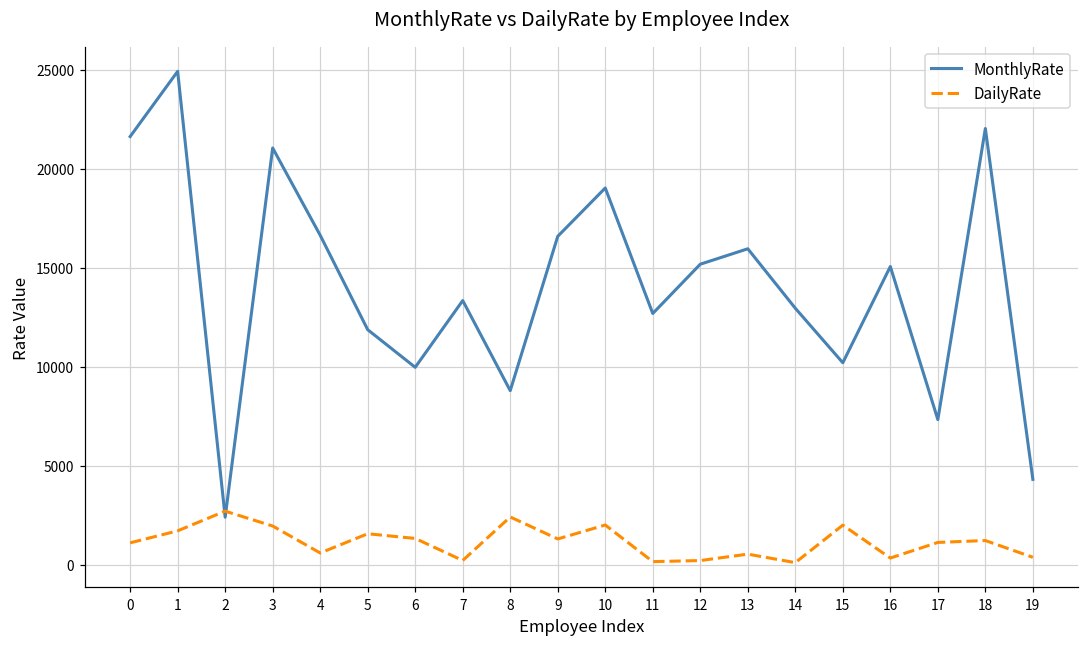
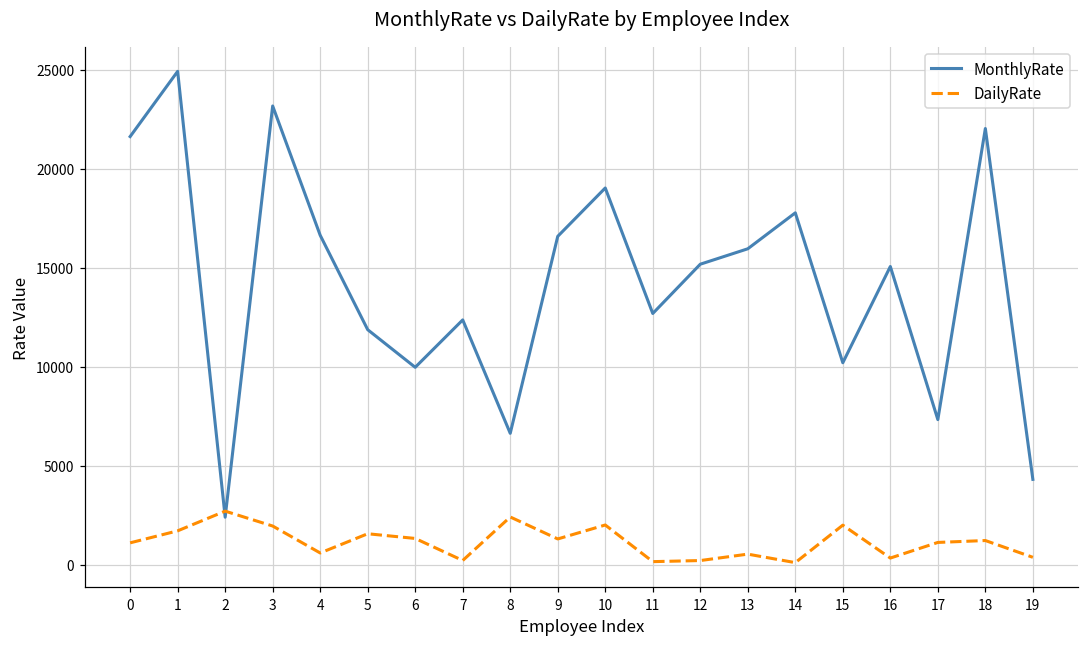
  {
    "MonthlyRate": {
      "0": 21600,
      "1": 24900,
      "2": 2400,
-     "3": 21000,
+     "3": 23200,
      "4": 16600,
      "5": 11900,
      "6": 10000,
-     "7": 13300,
-     "8": 8800,
+     "7": 12400,
+     "8": 6600,
      "9": 16600,
      "10": 19000,
      "11": 12700,
      "12": 15200,
      "13": 15900,
-     "14": 12900,
+     "14": 17800,
      "15": 10200,
      "16": 15100,
      "17": 7300,
      "18": 22000,
      "19": 4300
    },
    "DailyRate": {
      "0": 1100,
      "1": 1700,
      "2": 2700,
      "3": 2000,
      "4": 600,
      "5": 1600,
      "6": 1300,
      "7": 200,
      "8": 2400,
      "9": 1300,
      "10": 2000,
      "11": 200,
      "12": 200,
      "13": 500,
      "14": 100,
      "15": 2000,
      "16": 300,
      "17": 1100,
      "18": 1200,
      "19": 400
    }
  }
